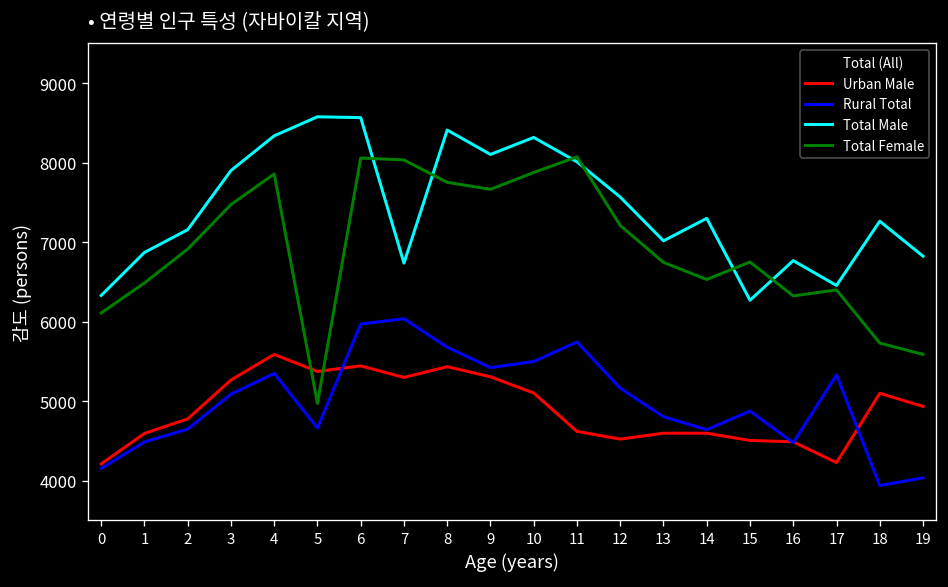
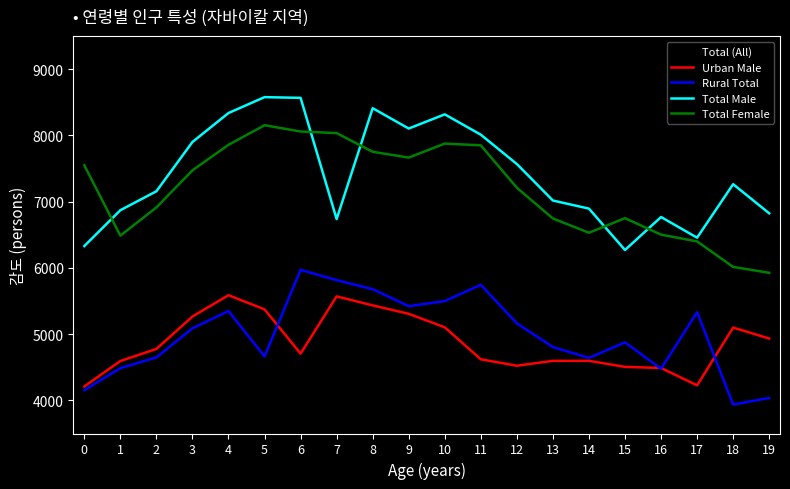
  {
    "Urban Male": {
      "0": 4200,
      "1": 4600,
      "2": 4800,
      "3": 5300,
      "4": 5600,
      "5": 5400,
-     "6": 5400,
-     "7": 5300,
+     "6": 4700,
+     "7": 5600,
      "8": 5400,
      "9": 5300,
      "10": 5100,
      "11": 4600,
      "12": 4500,
      "13": 4600,
      "14": 4600,
      "15": 4500,
      "17": 4200,
      "18": 5100,
      "19": 4900
    },
    "Rural Total": {
      "0": 4200,
      "1": 4500,
      "2": 4600,
      "3": 5100,
      "4": 5300,
      "5": 4700,
      "6": 6000,
-     "7": 6000,
+     "7": 5800,
      "8": 5700,
      "9": 5400,
      "10": 5500,
      "11": 5700,
      "12": 5200,
      "13": 4800,
      "14": 4600,
      "15": 4900,
      "17": 5300,
      "18": 3900,
      "19": 4000
    },
    "Total Male": {
      "0": 6300,
      "1": 6900,
      "2": 7200,
      "3": 7900,
      "4": 8300,
      "5": 8600,
      "6": 8600,
      "7": 6700,
      "8": 8400,
      "9": 8100,
      "10": 8300,
      "11": 8000,
      "12": 7600,
      "13": 7000,
-     "14": 7300,
+     "14": 6900,
      "15": 6300,
      "16": 6800,
      "17": 6500,
      "18": 7300,
      "19": 6800
    },
    "Total Female": {
-     "0": 6100,
+     "0": 7500,
      "1": 6500,
      "2": 6900,
      "3": 7500,
      "4": 7900,
-     "5": 5000,
+     "5": 8200,
      "6": 8100,
      "7": 8000,
      "8": 7800,
      "9": 7700,
      "10": 7900,
-     "11": 8100,
+     "11": 7900,
      "12": 7200,
      "13": 6700,
      "14": 6500,
      "15": 6800,
-     "16": 6300,
+     "16": 6500,
      "17": 6400,
-     "18": 5700,
-     "19": 5600
+     "18": 6000,
+     "19": 5900
    }
  }
